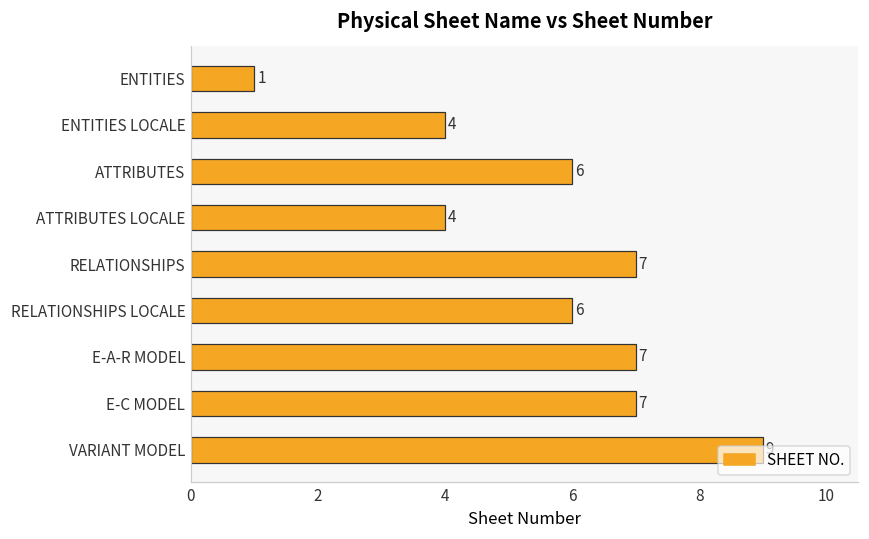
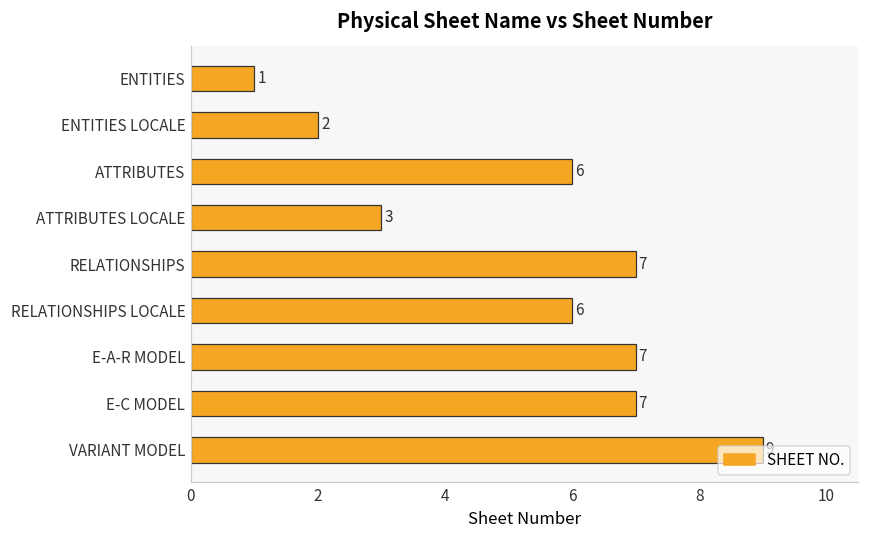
  {
    "ENTITIES": 1,
-   "ENTITIES LOCALE": 4,
+   "ENTITIES LOCALE": 2,
    "ATTRIBUTES": 6,
-   "ATTRIBUTES LOCALE": 4,
+   "ATTRIBUTES LOCALE": 3,
    "RELATIONSHIPS": 7,
    "RELATIONSHIPS LOCALE": 6,
    "E-A-R MODEL": 7,
    "E-C MODEL": 7
  }
